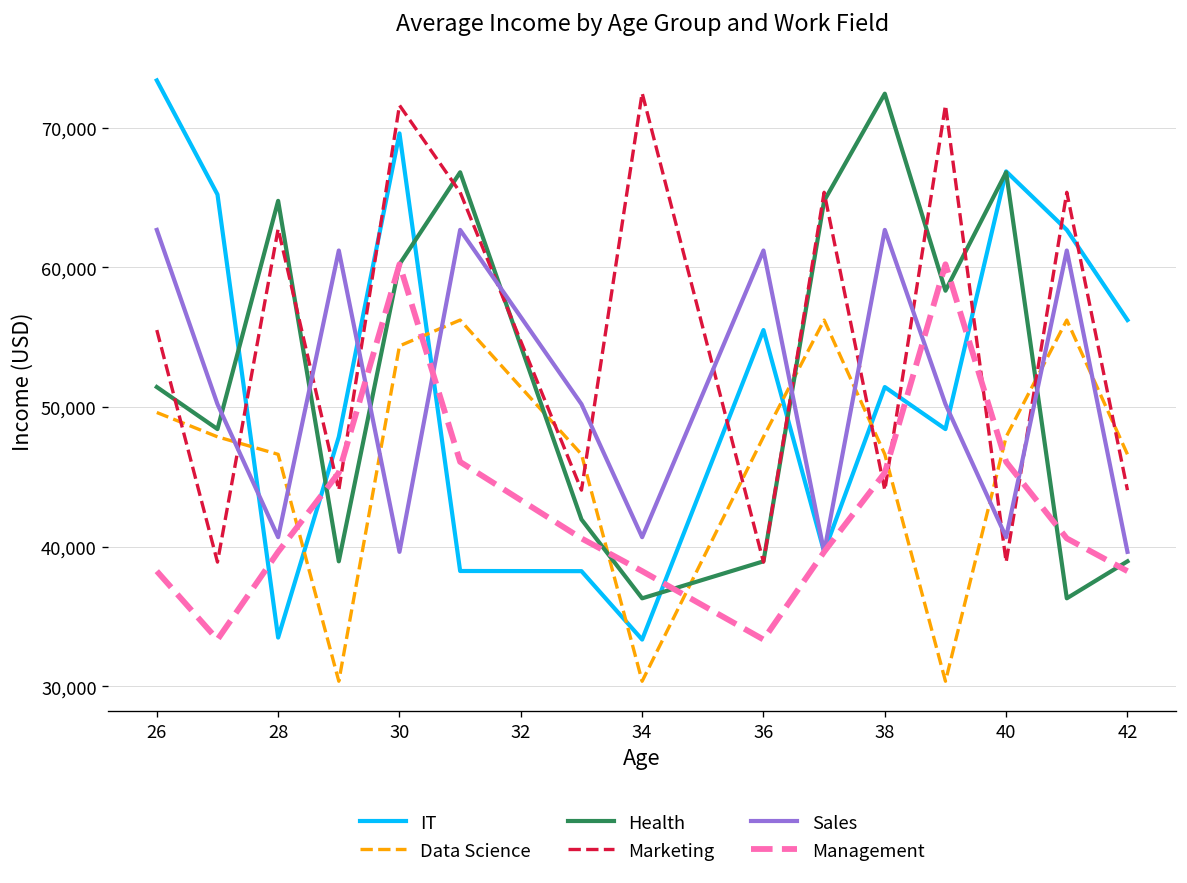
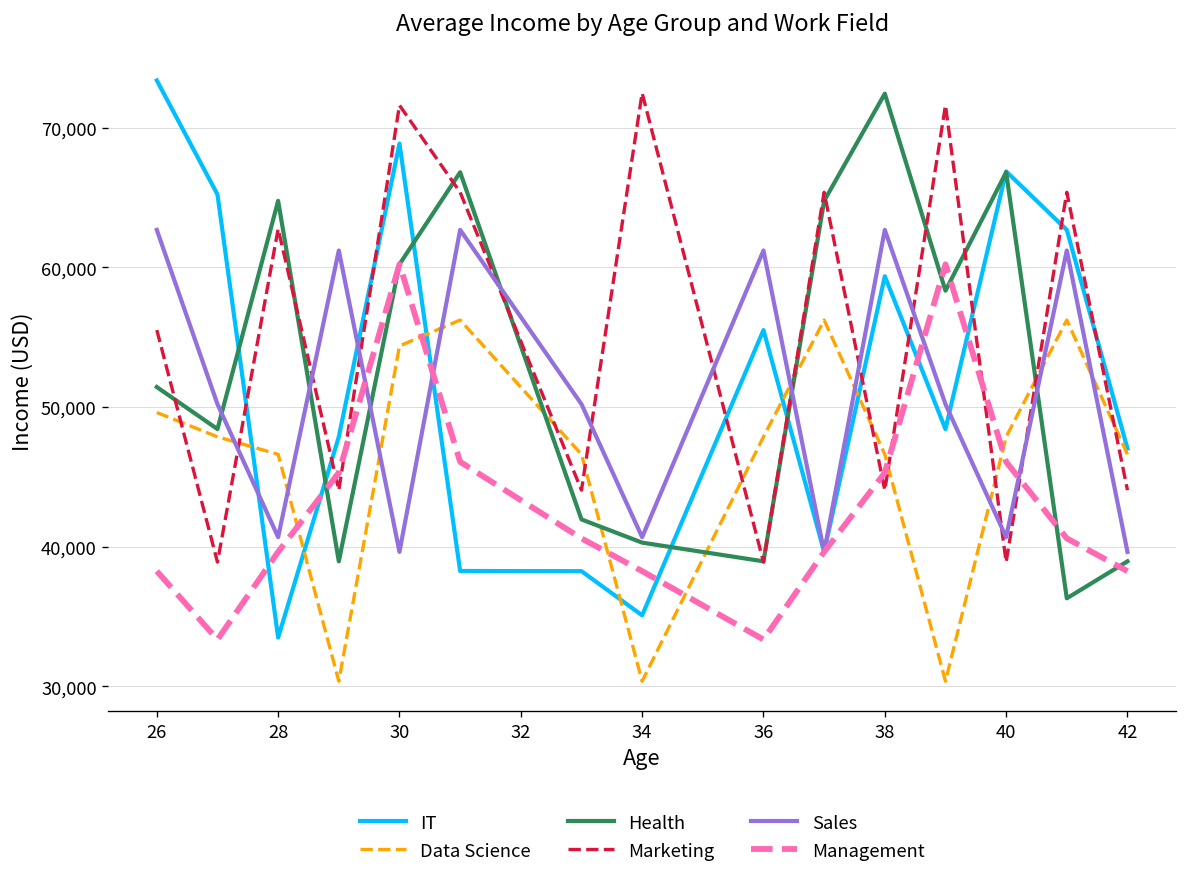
  {
    "IT": {
      "26": "73,400",
      "28": "33,500",
-     "30": "69,600",
-     "34": "33,400",
+     "30": "68,900",
+     "34": "35,100",
      "36": "55,500",
-     "38": "51,400",
-     "42": "56,200"
+     "38": "59,400",
+     "42": "47,000"
    },
    "Data Science": {
      "26": "49,600",
      "28": "46,600",
      "30": "54,400",
      "34": "30,400",
      "36": "47,900",
      "38": "46,600",
      "40": "47,900",
      "42": "46,600"
    },
    "Health": {
      "26": "51,400",
      "28": "64,800",
-     "34": "36,300",
+     "34": "40,300",
      "38": "72,400",
      "42": "39,000"
    },
    "Marketing": {
      "26": "55,500",
      "28": "62,800",
      "30": "71,600",
      "34": "72,500",
      "38": "44,000",
      "40": "38,900",
      "42": "44,000"
    },
    "Sales": {
      "26": "62,700",
      "28": "40,700",
      "30": "39,600",
      "34": "40,700",
      "36": "61,200",
      "38": "62,700",
      "40": "40,700",
      "42": "39,600"
    },
    "Management": {
      "26": "38,200",
      "28": "39,600",
      "34": "38,200",
      "36": "33,400",
      "38": "45,300",
      "40": "46,100",
      "42": "38,200"
    }
  }
